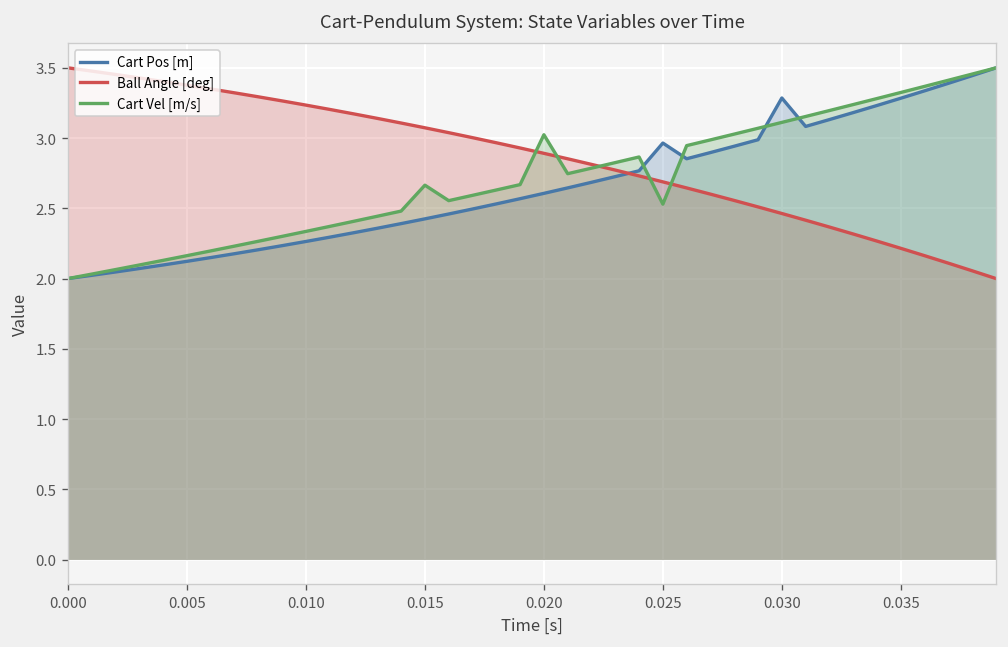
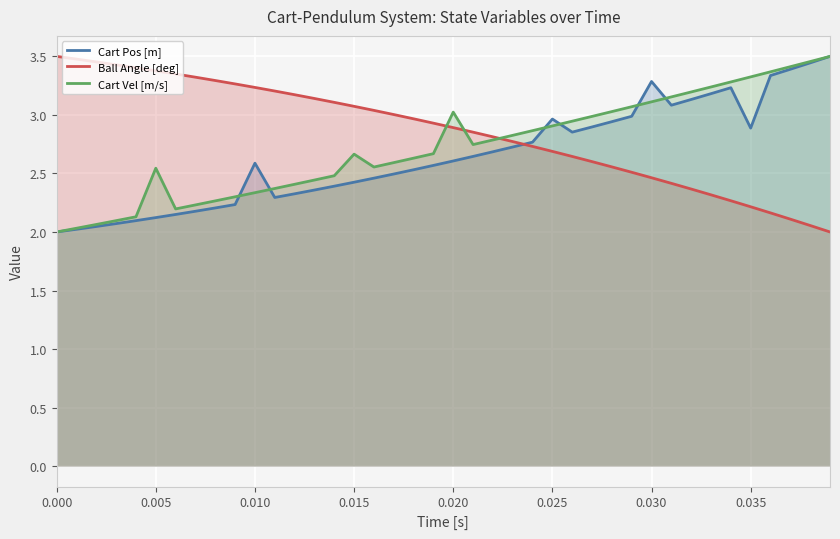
  {
    "Cart Pos [m]": {
      "0.005": 2.12,
-     "0.010": 2.26,
+     "0.010": 2.59,
      "0.015": 2.42,
      "0.020": 2.61,
      "0.025": 2.96,
      "0.030": 3.29,
-     "0.035": 3.28
+     "0.035": 2.89
    },
    "Ball Angle [deg]": {
      "0.000": 3.50,
      "0.010": 3.23,
      "0.015": 3.07,
      "0.020": 2.89,
      "0.025": 2.69,
      "0.030": 2.46,
      "0.035": 2.22
    },
    "Cart Vel [m/s]": {
-     "0.005": 2.16,
+     "0.005": 2.54,
      "0.010": 2.34,
      "0.015": 2.66,
      "0.020": 3.02,
-     "0.025": 2.53,
+     "0.025": 2.91,
      "0.030": 3.11,
      "0.035": 3.32
    }
  }
